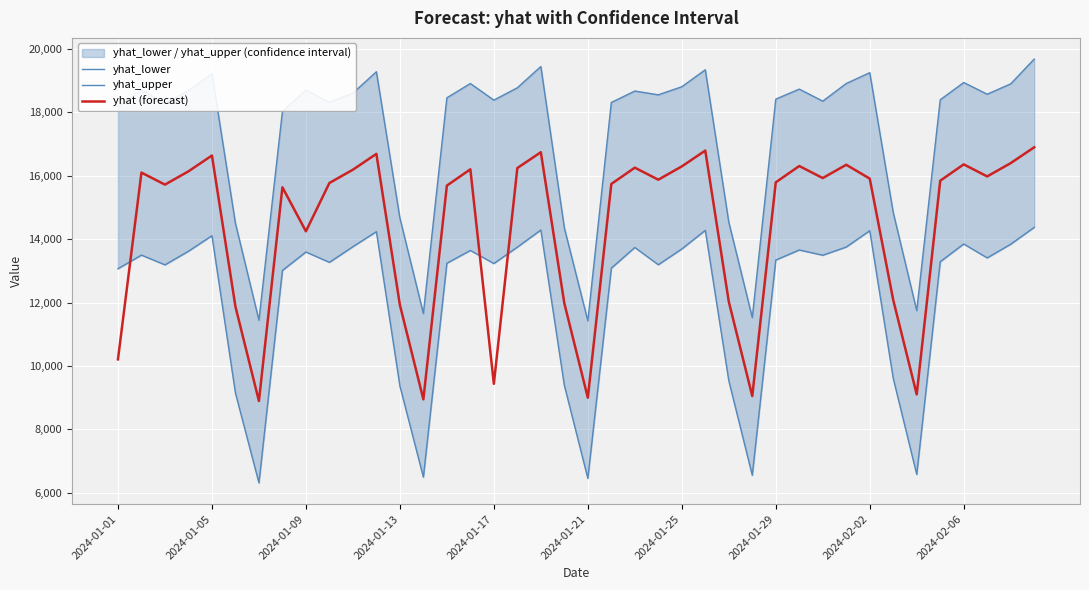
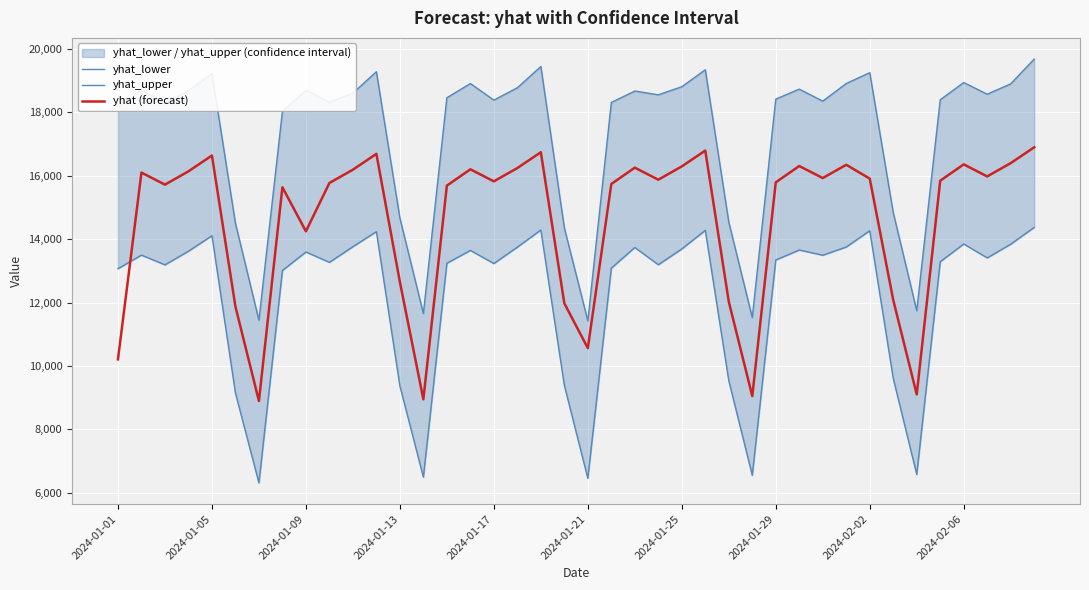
  {
    "yhat (forecast)": {
      "2024-01-01": "10,200",
      "2024-01-05": "16,600",
      "2024-01-09": "14,200",
-     "2024-01-13": "11,900",
-     "2024-01-17": "9,400",
-     "2024-01-21": "9,000",
+     "2024-01-13": "12,600",
+     "2024-01-17": "15,800",
+     "2024-01-21": "10,600",
      "2024-01-25": "16,300",
      "2024-01-29": "15,800",
      "2024-02-02": "15,900",
      "2024-02-06": "16,400"
    }
  }
